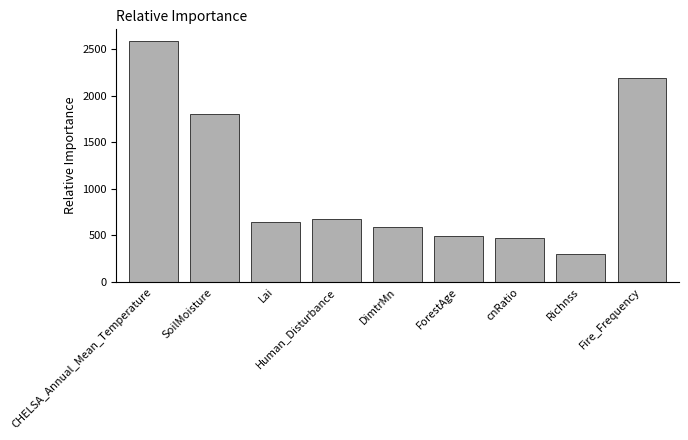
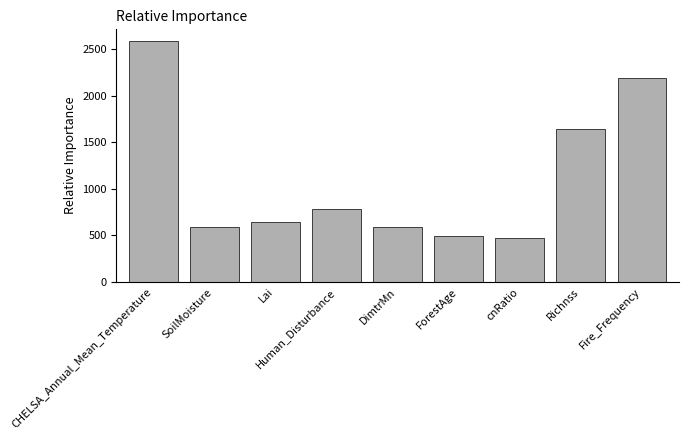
  {
    "CHELSA_Annual_Mean_Temperature": 2600,
-   "SoilMoisture": 1800,
+   "SoilMoisture": 600,
    "Lai": 600,
-   "Human_Disturbance": 700,
+   "Human_Disturbance": 800,
    "DimtrMn": 600,
    "ForestAge": 500,
    "cnRatio": 500,
-   "Richnss": 300,
+   "Richnss": 1600,
    "Fire_Frequency": 2200
  }
